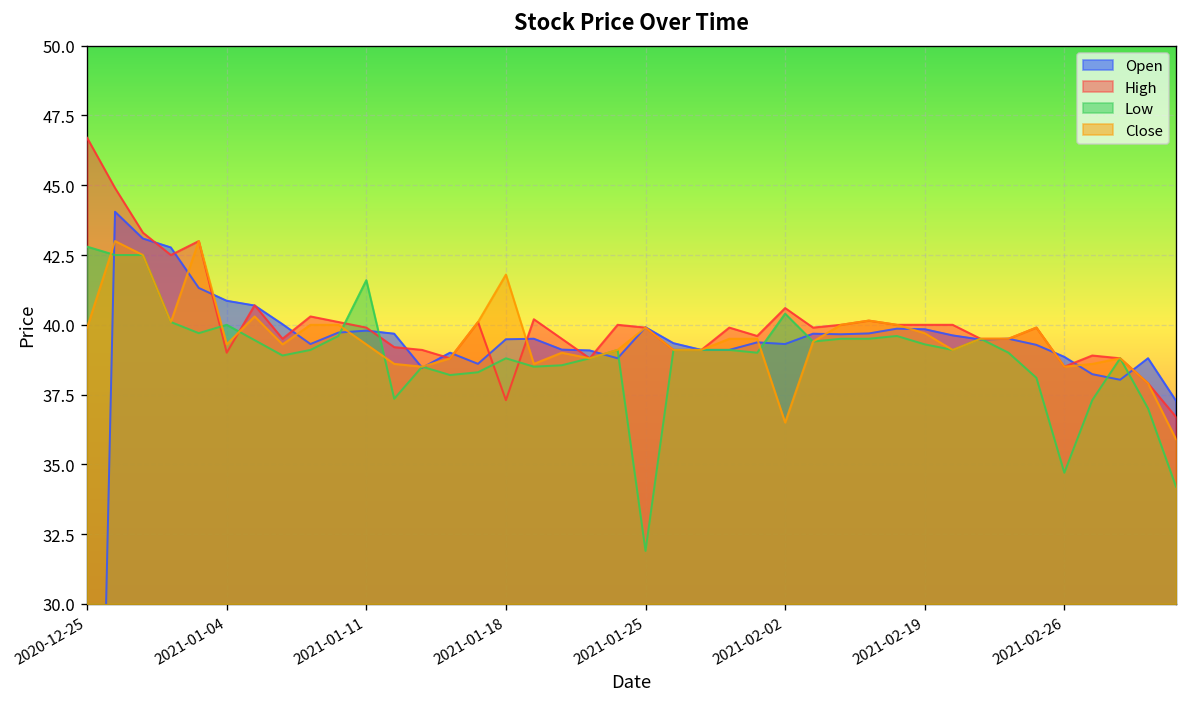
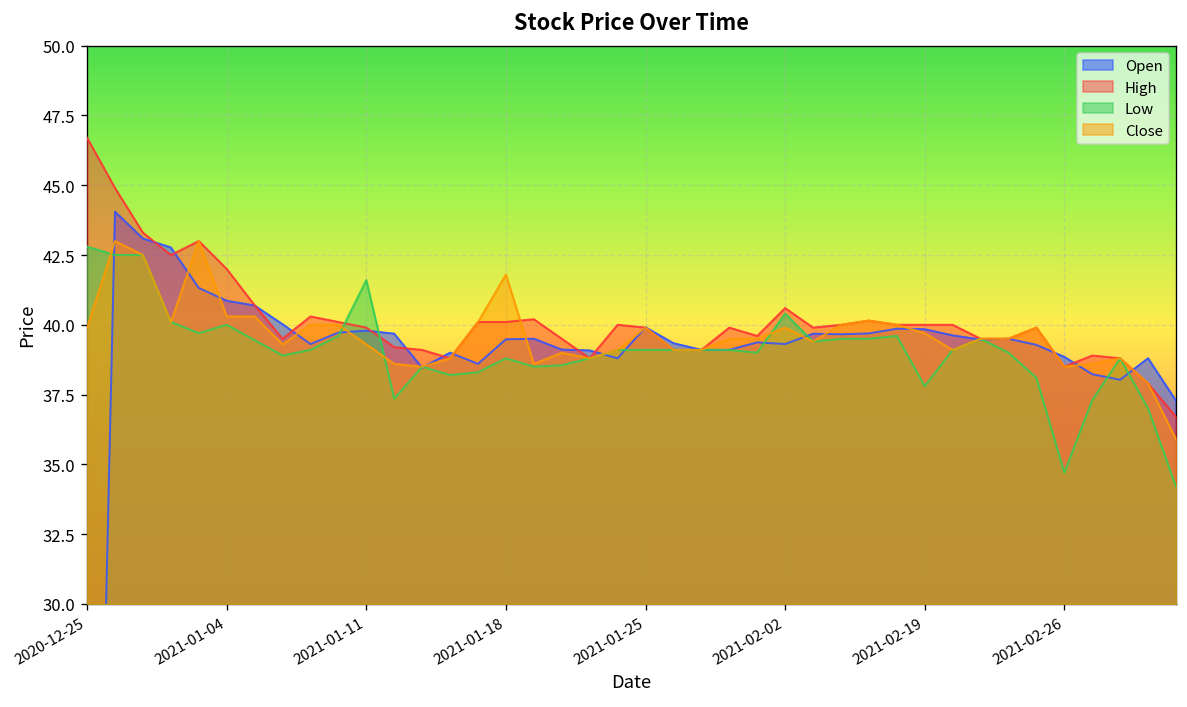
  {
    "High": {
      "2020-12-25": 46.7,
-     "2021-01-04": 39,
+     "2021-01-04": 42,
      "2021-01-11": 39.9,
-     "2021-01-18": 37.3,
+     "2021-01-18": 40.1,
      "2021-02-02": 40.6,
      "2021-02-19": 40.0
    },
    "Low": {
      "2020-12-25": 42.8,
      "2021-01-04": 40.0,
      "2021-01-11": 41.6,
      "2021-01-18": 38.8,
-     "2021-01-25": 31.9,
+     "2021-01-25": 39.1,
      "2021-02-02": 40.4,
-     "2021-02-19": 39.3,
+     "2021-02-19": 37.8,
      "2021-02-26": 34.7
    },
    "Close": {
      "2020-12-25": 39.9,
-     "2021-01-04": 39.3,
+     "2021-01-04": 40.3,
      "2021-01-11": 39.3,
      "2021-01-18": 41.8,
-     "2021-02-02": 36.5,
+     "2021-02-02": 39.9,
      "2021-02-19": 39.7
    }
  }
